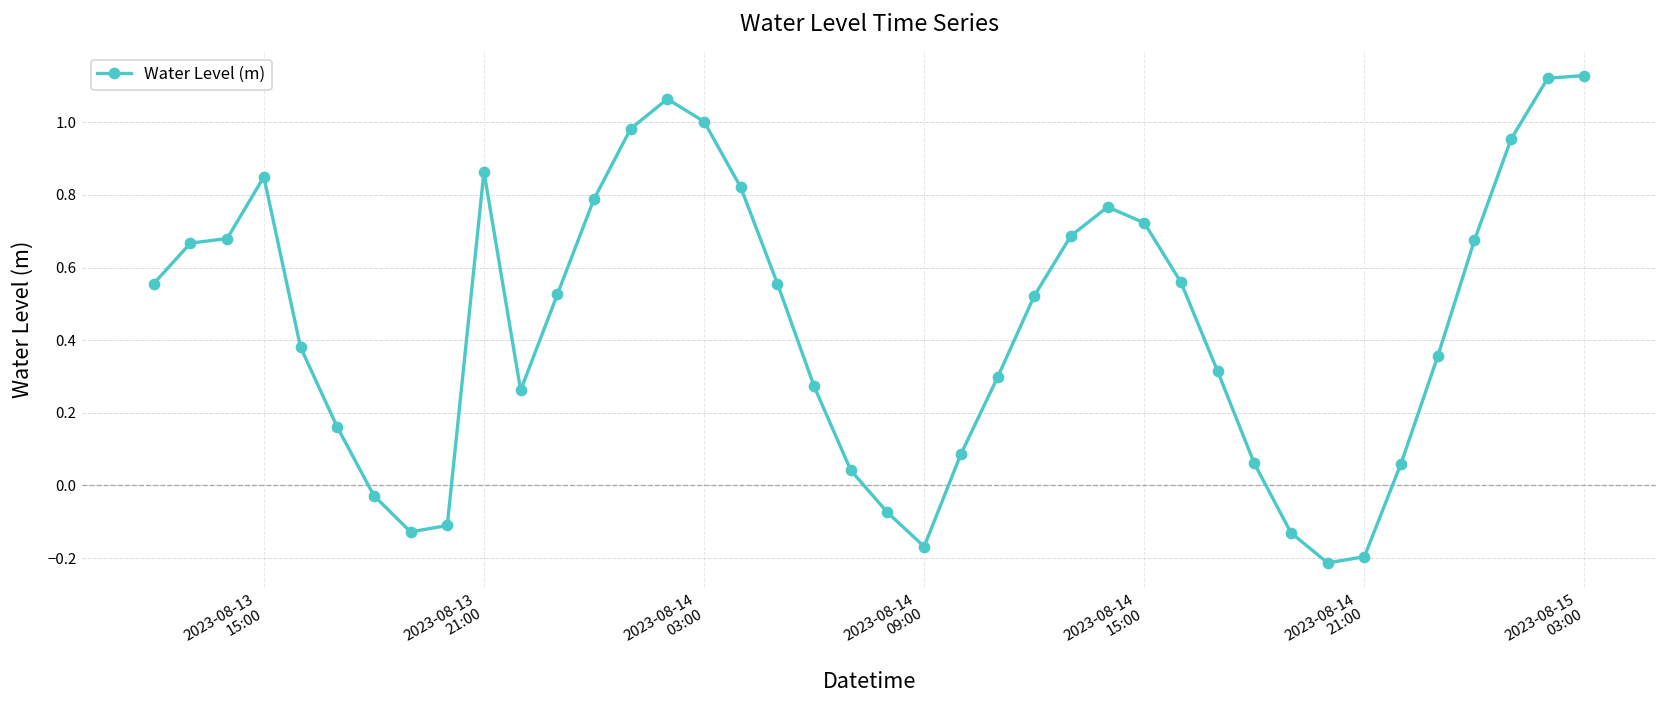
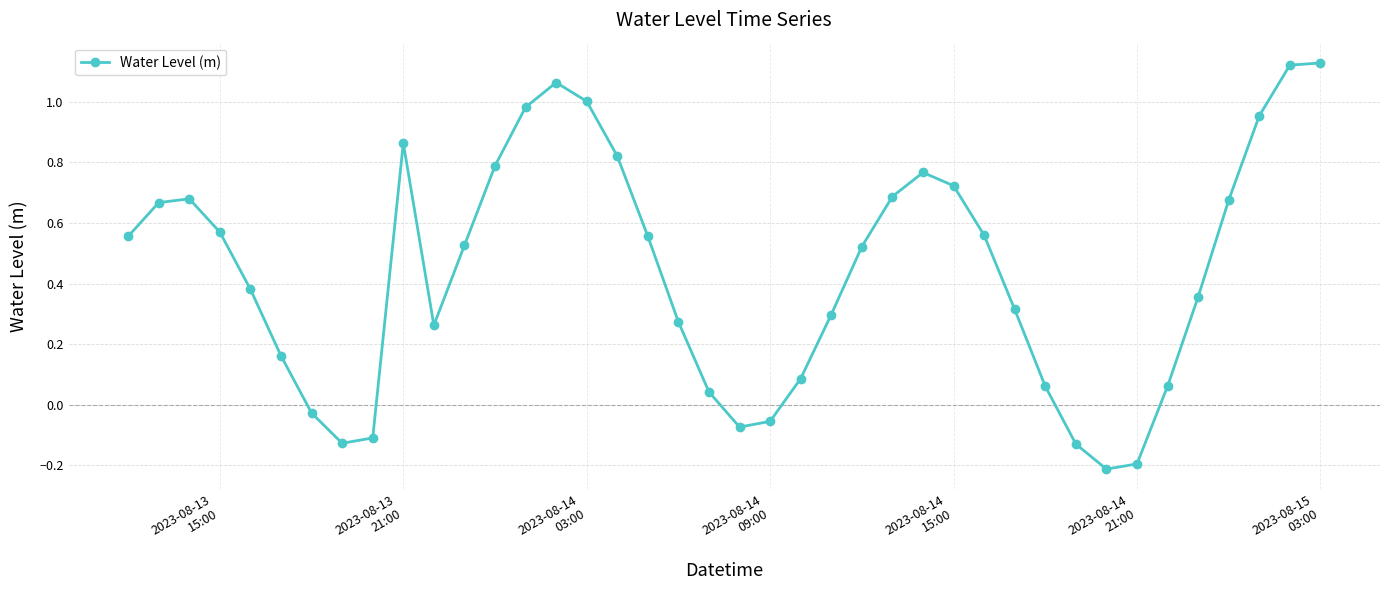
  {
-   "2023-08-13 15:00": 0.85,
+   "2023-08-13 15:00": 0.57,
    "2023-08-13 21:00": 0.86,
    "2023-08-14 03:00": 1.00,
-   "2023-08-14 09:00": -0.17,
+   "2023-08-14 09:00": -0.06,
    "2023-08-14 15:00": 0.72,
    "2023-08-14 21:00": -0.20,
    "2023-08-15 03:00": 1.13
  }
